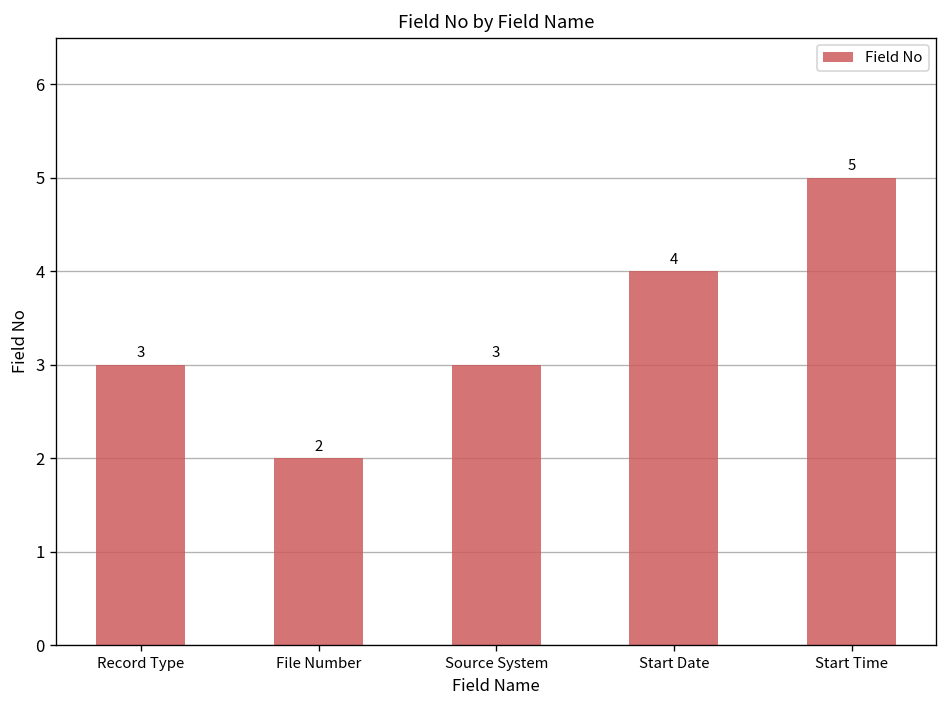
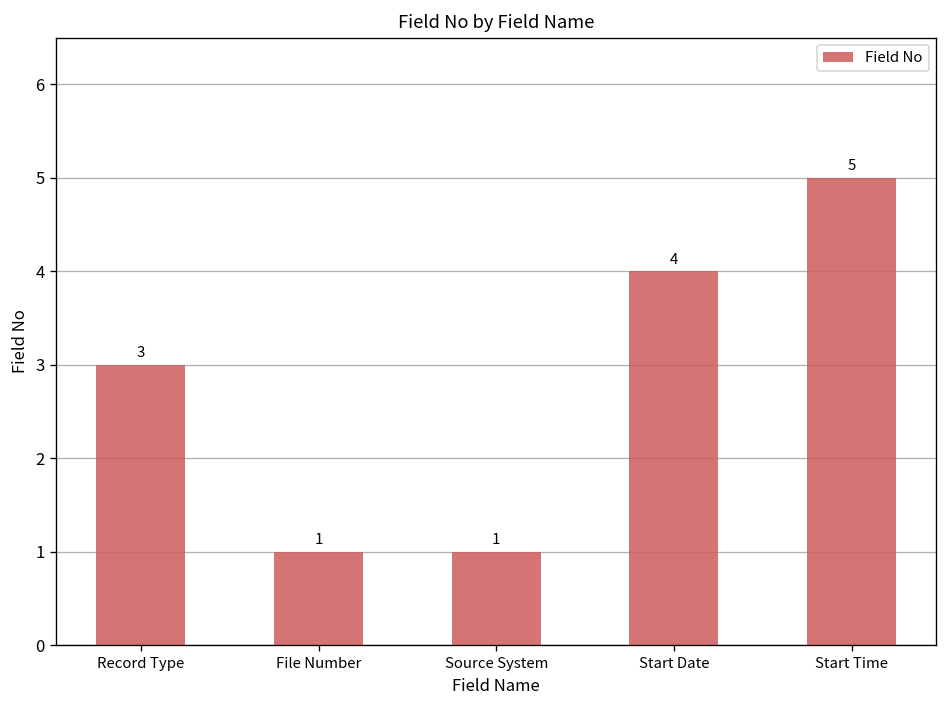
  {
    "Record Type": 3,
-   "File Number": 2,
-   "Source System": 3,
+   "File Number": 1,
+   "Source System": 1,
    "Start Date": 4,
    "Start Time": 5
  }
